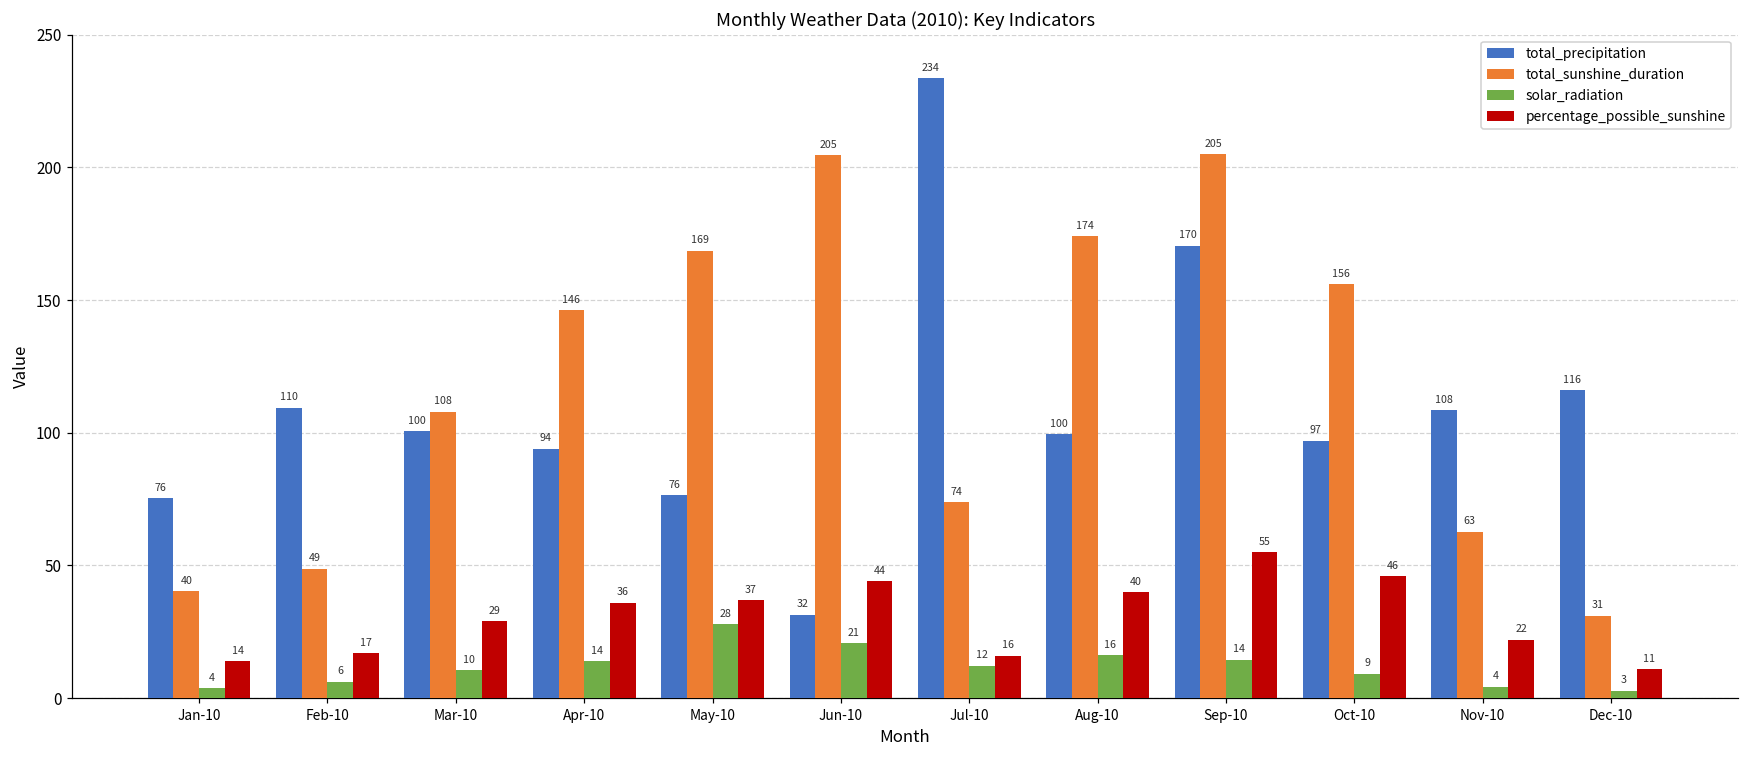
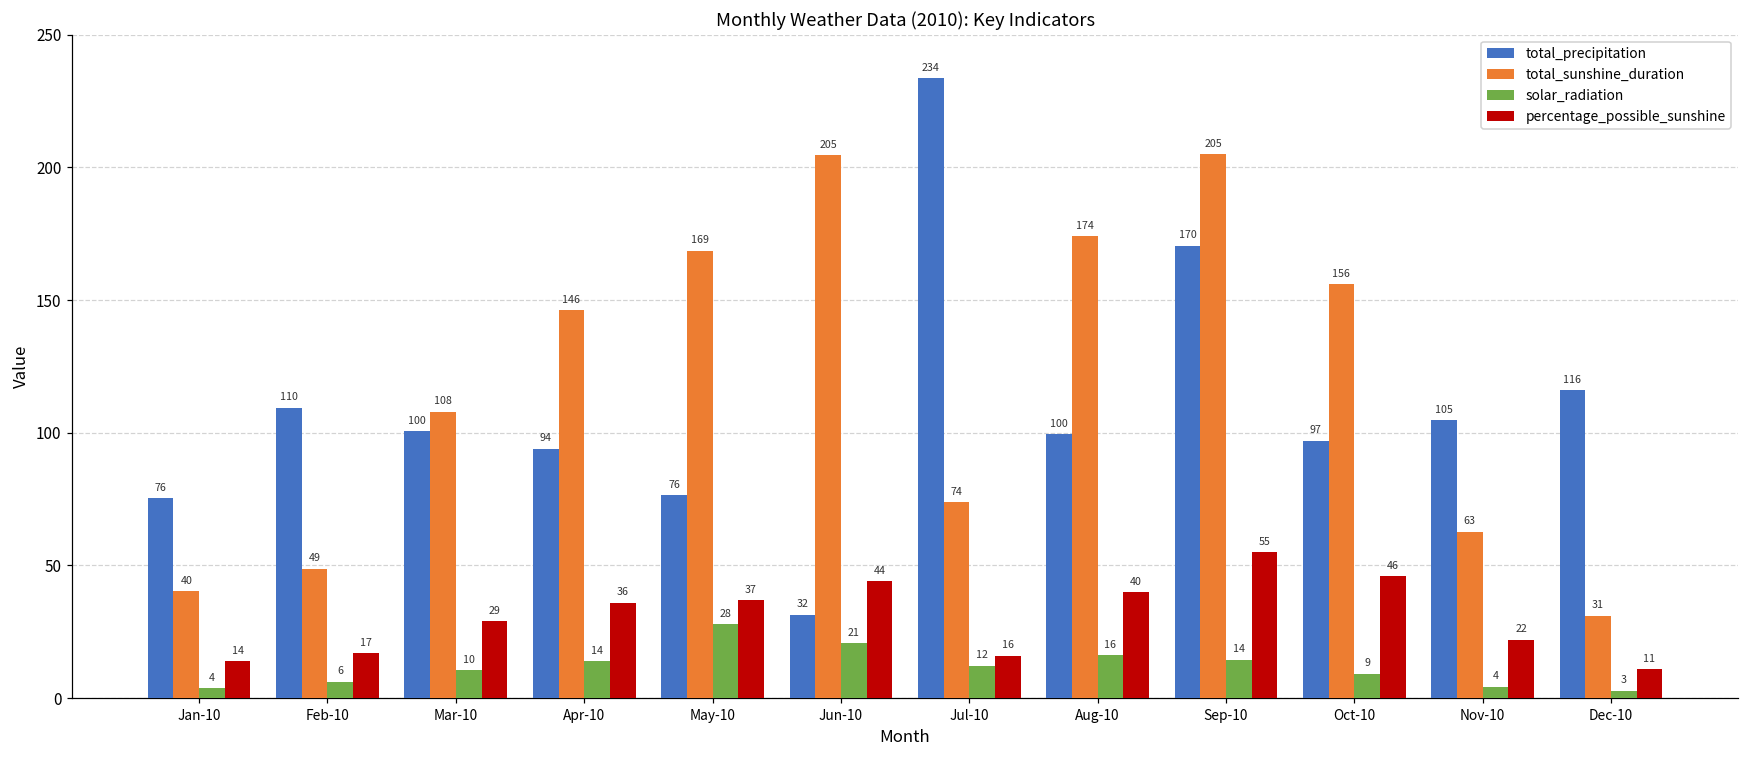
  {
    "total_precipitation": {
      "Jan-10": 76,
      "Feb-10": 110,
      "Mar-10": 100,
      "Apr-10": 94,
      "May-10": 76,
      "Jun-10": 32,
      "Jul-10": 234,
      "Aug-10": 100,
      "Sep-10": 170,
      "Oct-10": 97,
-     "Nov-10": 108,
+     "Nov-10": 105,
      "Dec-10": 116
    },
    "total_sunshine_duration": {
      "Jan-10": 40,
      "Feb-10": 49,
      "Mar-10": 108,
      "Apr-10": 146,
      "May-10": 169,
      "Jun-10": 205,
      "Jul-10": 74,
      "Aug-10": 174,
      "Sep-10": 205,
      "Oct-10": 156,
      "Nov-10": 63,
      "Dec-10": 31
    },
    "solar_radiation": {
      "Jan-10": 4,
      "Feb-10": 6,
      "Mar-10": 10,
      "Apr-10": 14,
      "May-10": 28,
      "Jun-10": 21,
      "Jul-10": 12,
      "Aug-10": 16,
      "Sep-10": 14,
      "Oct-10": 9,
      "Nov-10": 4,
      "Dec-10": 3
    },
    "percentage_possible_sunshine": {
      "Jan-10": 14,
      "Feb-10": 17,
      "Mar-10": 29,
      "Apr-10": 36,
      "May-10": 37,
      "Jun-10": 44,
      "Jul-10": 16,
      "Aug-10": 40,
      "Sep-10": 55,
      "Oct-10": 46,
      "Nov-10": 22,
      "Dec-10": 11
    }
  }
